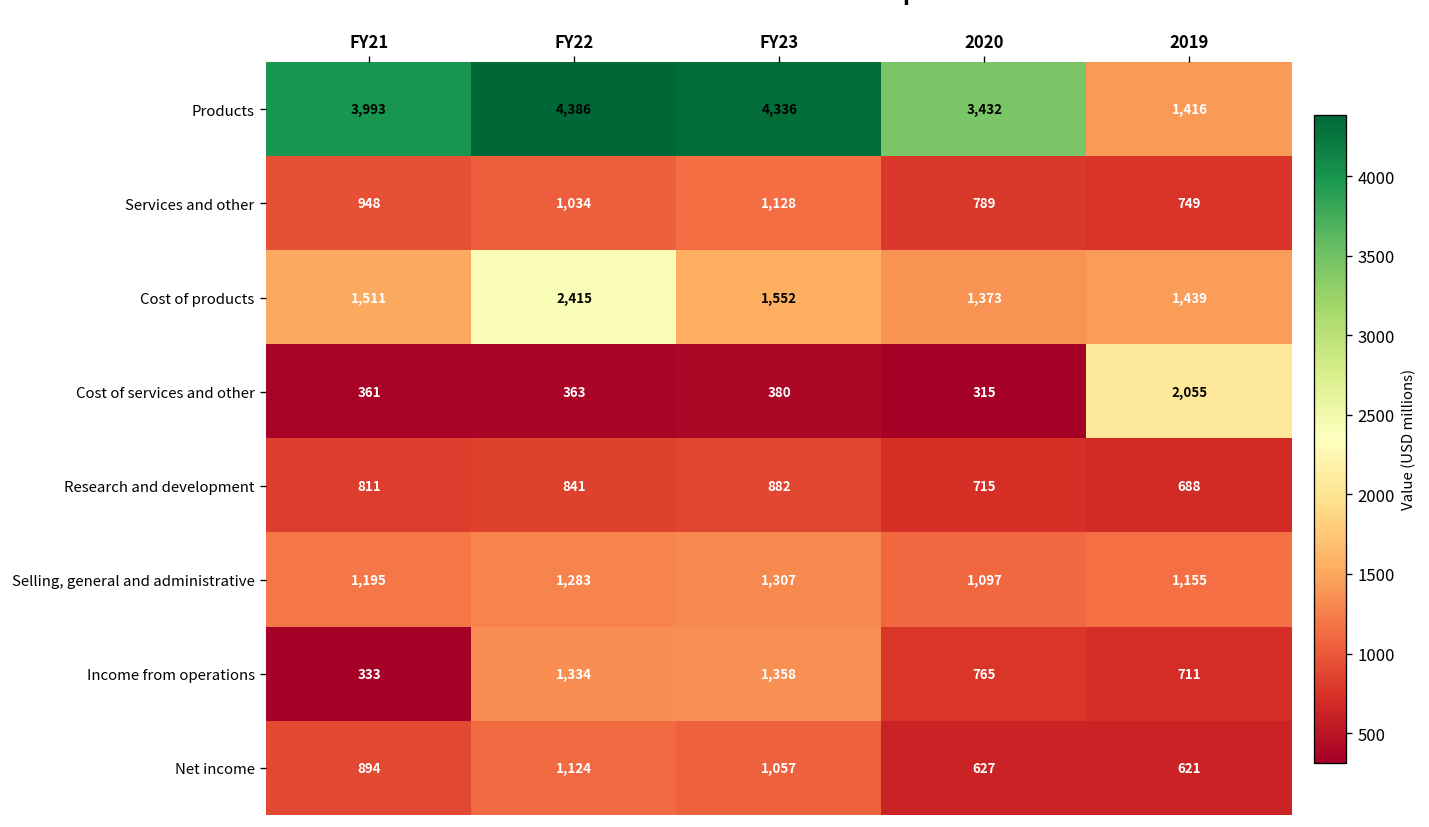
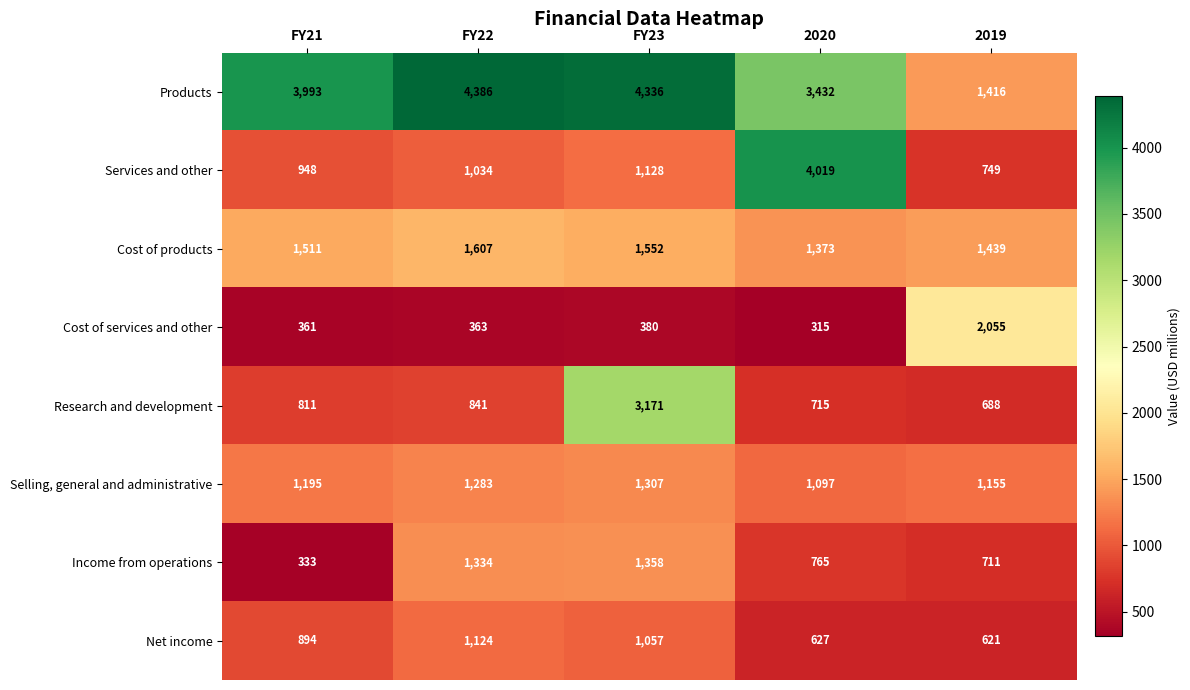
  {
    "Products": {
      "FY21": "3,993",
      "FY22": "4,386",
      "FY23": "4,336",
      "2020": "3,432",
      "2019": "1,416"
    },
    "Services and other": {
      "FY21": "948",
      "FY22": "1,034",
      "FY23": "1,128",
-     "2020": "789",
+     "2020": "4,019",
      "2019": "749"
    },
    "Cost of products": {
      "FY21": "1,511",
-     "FY22": "2,415",
+     "FY22": "1,607",
      "FY23": "1,552",
      "2020": "1,373",
      "2019": "1,439"
    },
    "Cost of services and other": {
      "FY21": "361",
      "FY22": "363",
      "FY23": "380",
      "2020": "315",
      "2019": "2,055"
    },
    "Research and development": {
      "FY21": "811",
      "FY22": "841",
-     "FY23": "882",
+     "FY23": "3,171",
      "2020": "715",
      "2019": "688"
    },
    "Selling, general and administrative": {
      "FY21": "1,195",
      "FY22": "1,283",
      "FY23": "1,307",
      "2020": "1,097",
      "2019": "1,155"
    },
    "Income from operations": {
      "FY21": "333",
      "FY22": "1,334",
      "FY23": "1,358",
      "2020": "765",
      "2019": "711"
    },
    "Net income": {
      "FY21": "894",
      "FY22": "1,124",
      "FY23": "1,057",
      "2020": "627",
      "2019": "621"
    }
  }
